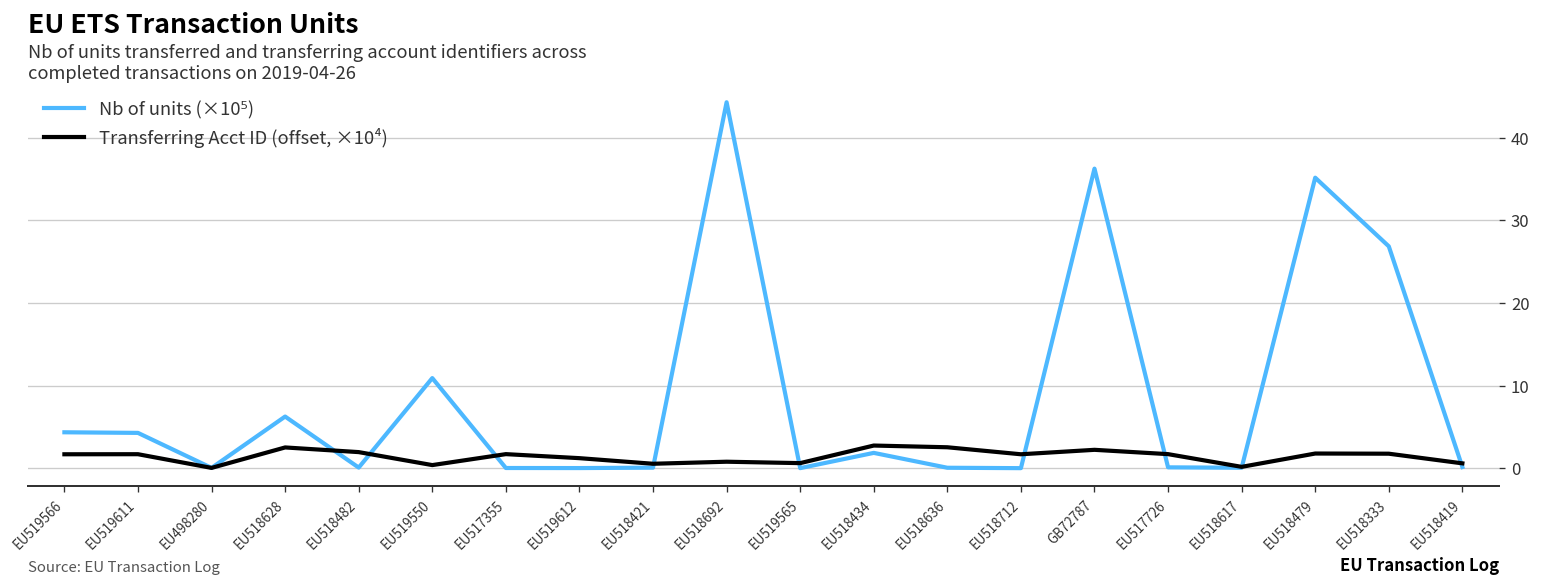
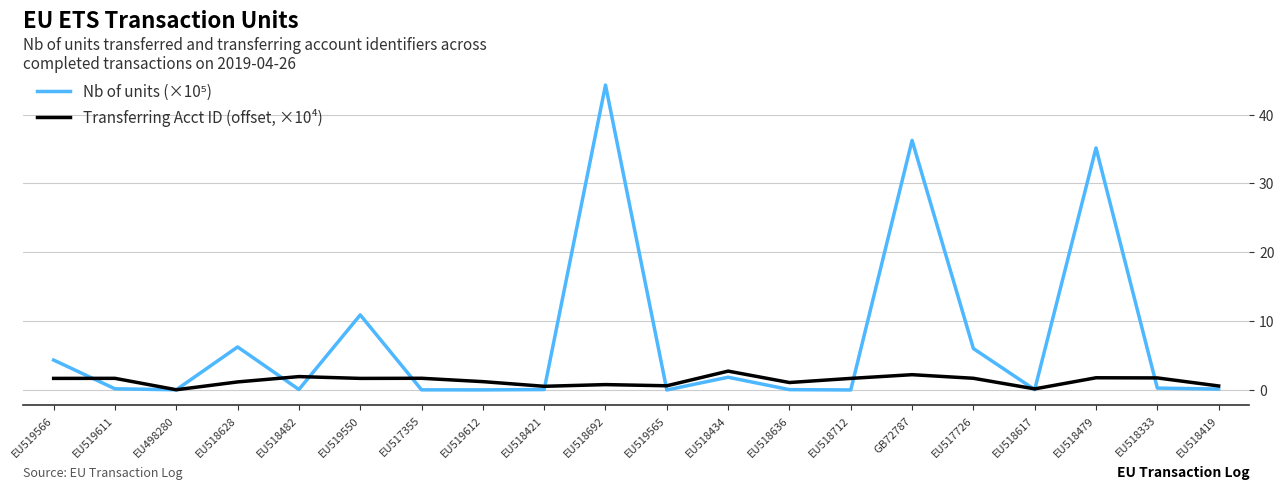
  {
    "Nb of units (×10⁵)": {
      "EU519566": 4,
-     "EU519611": 4,
+     "EU519611": 0,
      "EU518628": 6,
      "EU518482": 0,
      "EU519550": 11,
      "EU517355": 0,
      "EU519612": 0,
      "EU518421": 0,
      "EU518692": 44,
      "EU519565": 0,
      "EU518434": 2,
      "EU518636": 0,
      "EU518712": 0,
      "GB72787": 36,
-     "EU517726": 0,
+     "EU517726": 6,
      "EU518479": 35,
-     "EU518333": 27,
+     "EU518333": 0,
      "EU518419": 0
    },
    "Transferring Acct ID (offset, ×10⁴)": {
      "EU519566": 2,
      "EU519611": 2,
-     "EU518628": 3,
+     "EU518628": 1,
      "EU518482": 2,
-     "EU519550": 0,
+     "EU519550": 2,
      "EU517355": 2,
      "EU519612": 1,
      "EU518421": 1,
      "EU518692": 1,
      "EU519565": 1,
      "EU518434": 3,
-     "EU518636": 3,
+     "EU518636": 1,
      "EU518712": 2,
      "GB72787": 2,
      "EU517726": 2,
      "EU518479": 2,
      "EU518333": 2,
      "EU518419": 1
    }
  }
